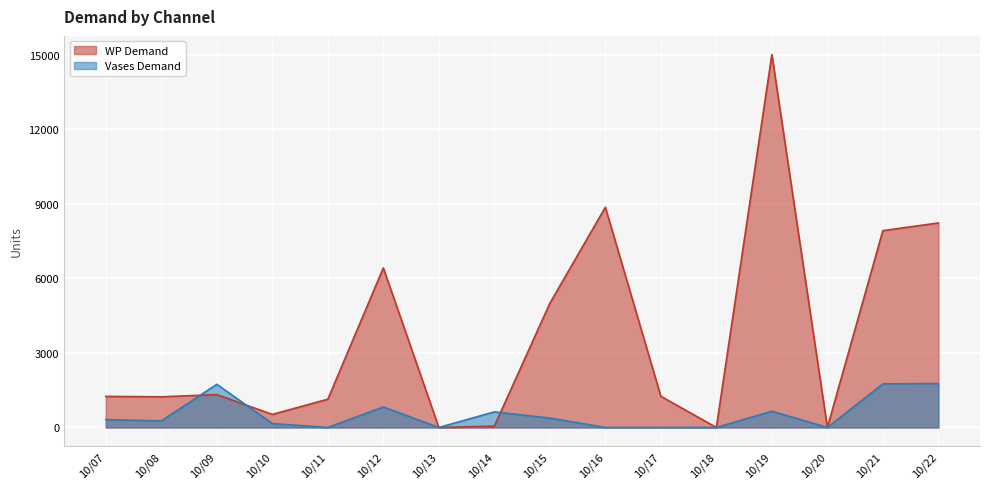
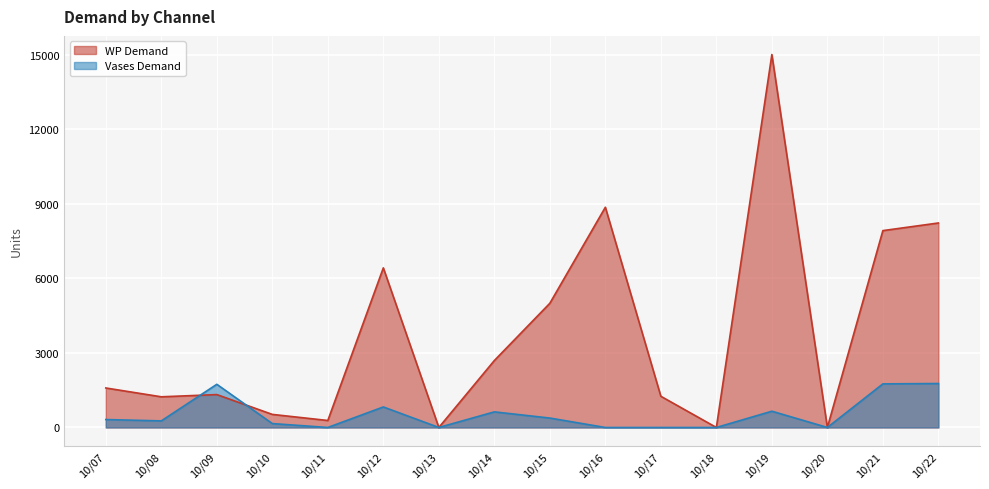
  {
    "WP Demand": {
-     "10/07": 1300,
+     "10/07": 1600,
      "10/08": 1200,
      "10/09": 1300,
      "10/10": 500,
-     "10/11": 1100,
+     "10/11": 300,
      "10/12": 6400,
-     "10/14": 100,
+     "10/14": 2700,
      "10/15": 5000,
      "10/16": 8900,
      "10/17": 1300,
      "10/19": 15000,
      "10/21": 7900,
      "10/22": 8200
    },
    "Vases Demand": {
      "10/07": 300,
      "10/08": 300,
      "10/09": 1700,
      "10/10": 200,
      "10/11": 0,
      "10/12": 800,
      "10/14": 600,
      "10/15": 400,
      "10/16": 0,
      "10/17": 0,
      "10/19": 700,
      "10/21": 1800,
      "10/22": 1800
    }
  }
